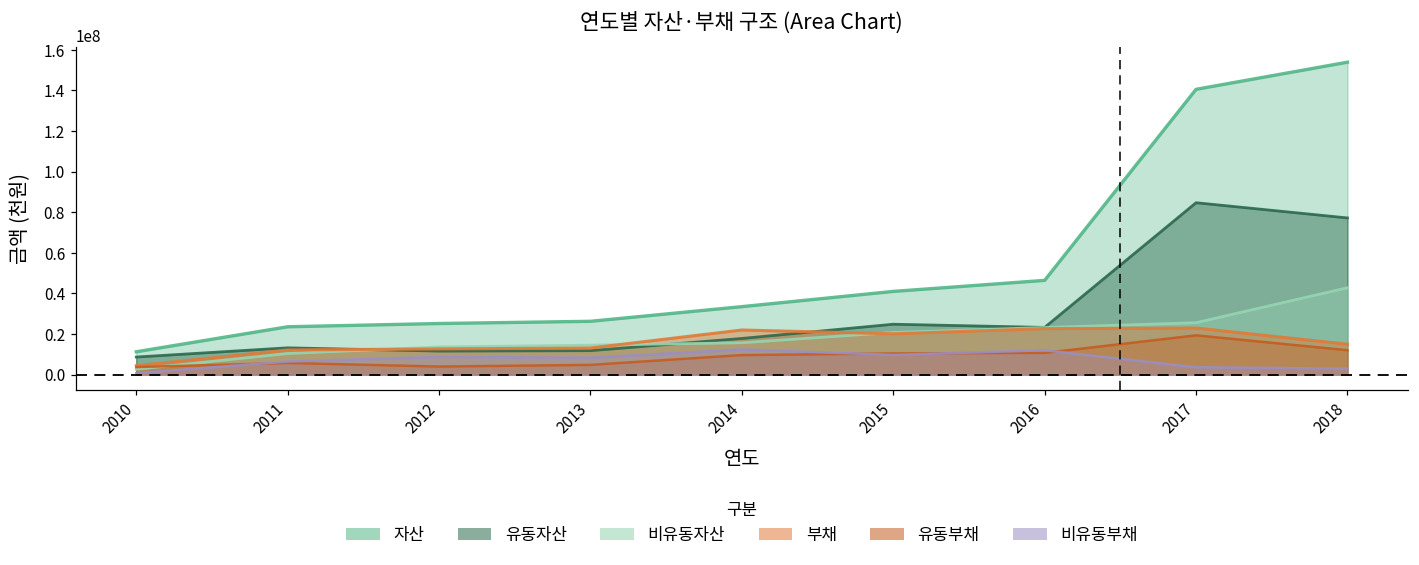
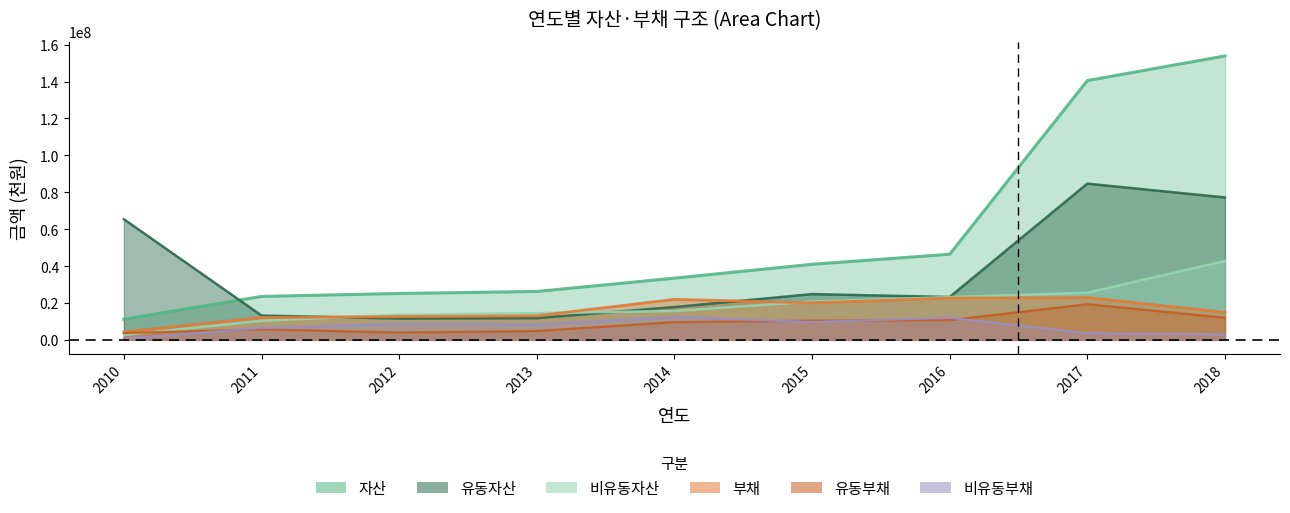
  {
    "유동자산": {
-     "2010": 9000000,
+     "2010": 65000000,
      "2014": 18000000,
      "2015": 25000000,
      "2017": 85000000,
      "2018": 77000000
    }
  }
